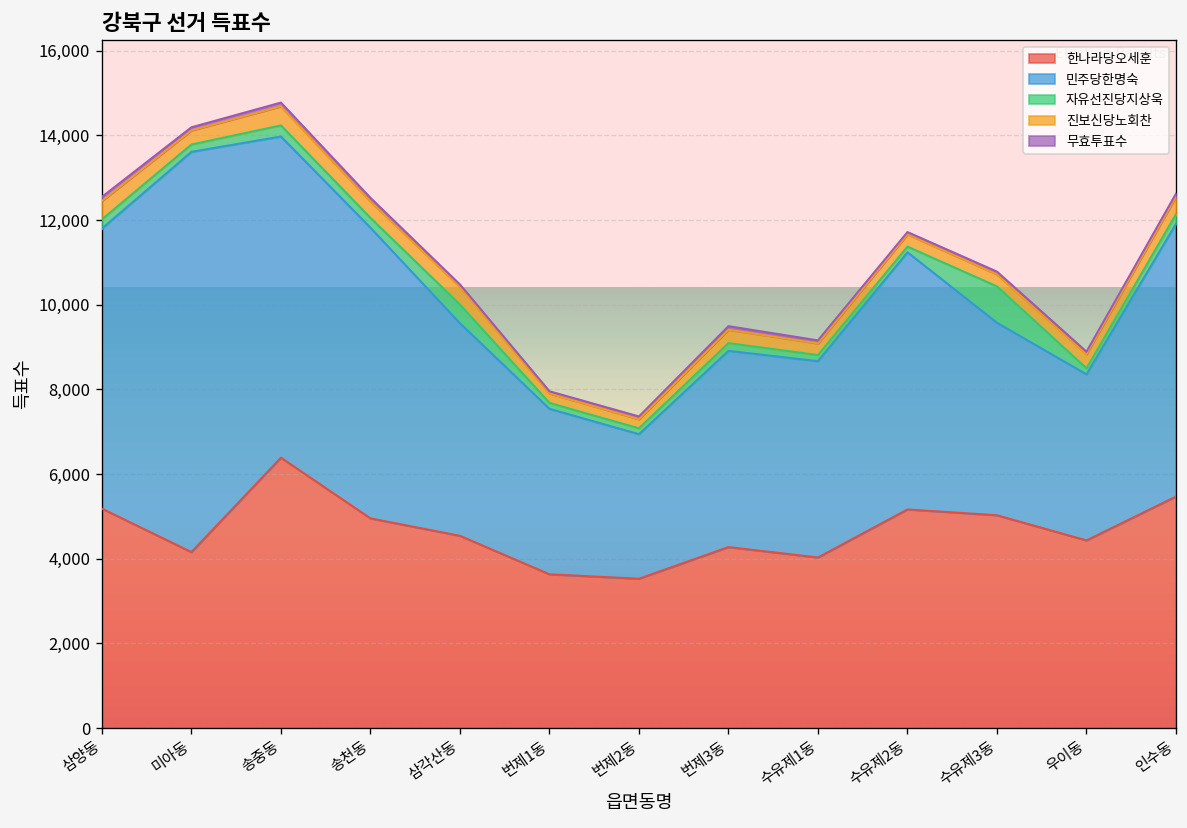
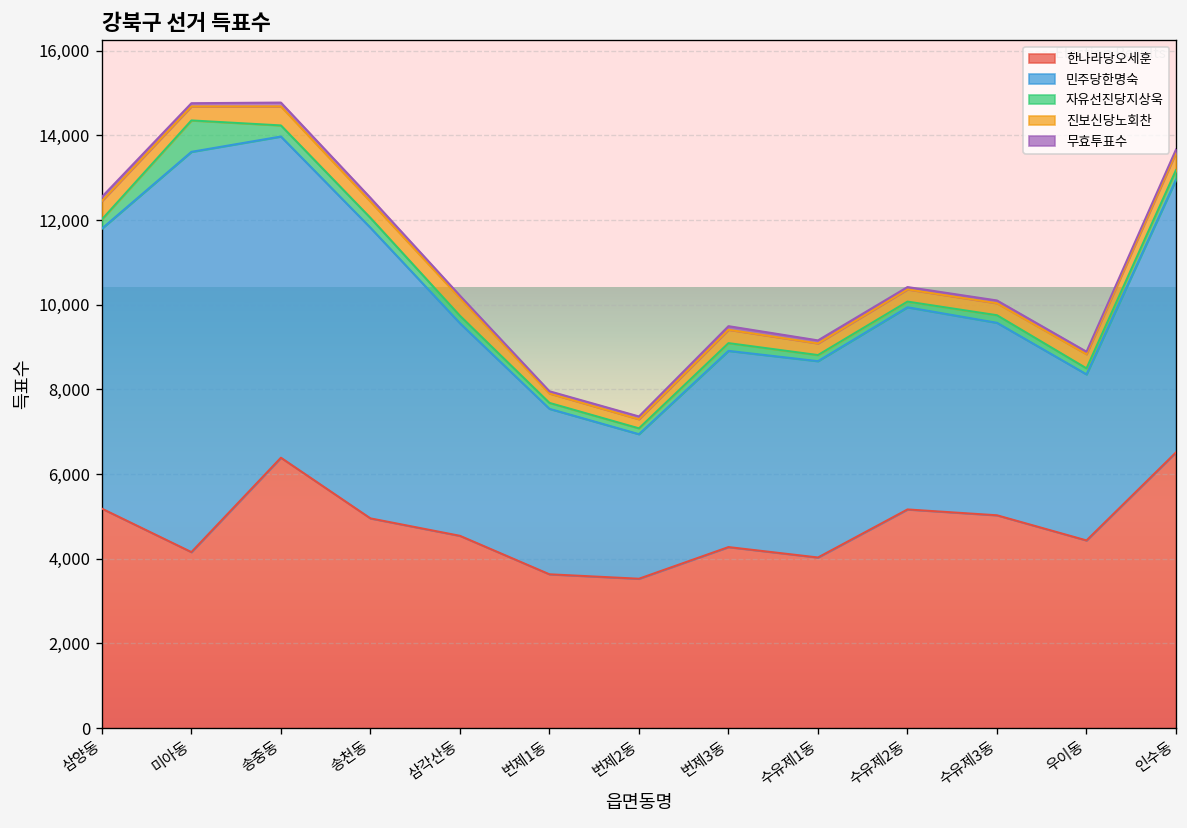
  {
    "한나라당오세훈": {
      "삼양동": "5,200",
      "미아동": "4,200",
      "송중동": "6,400",
      "송천동": "5,000",
      "삼각산동": "4,500",
      "번제1동": "3,600",
      "번제2동": "3,500",
      "번제3동": "4,300",
      "수유제1동": "4,000",
      "수유제2동": "5,200",
      "수유제3동": "5,000",
      "우이동": "4,400",
-     "인수동": "5,500"
+     "인수동": "6,500"
    },
    "민주당한명숙": {
      "삼양동": "6,600",
      "미아동": "9,500",
      "송중동": "7,600",
      "송천동": "6,900",
      "삼각산동": "5,000",
      "번제1동": "3,900",
      "번제2동": "3,400",
      "번제3동": "4,600",
      "수유제1동": "4,600",
-     "수유제2동": "6,100",
+     "수유제2동": "4,800",
      "수유제3동": "4,500",
      "우이동": "3,900",
      "인수동": "6,400"
    },
    "자유선진당지상욱": {
      "삼양동": "200",
-     "미아동": "200",
+     "미아동": "700",
      "송중동": "300",
      "송천동": "200",
-     "삼각산동": "400",
+     "삼각산동": "200",
      "번제1동": "100",
      "번제2동": "100",
      "번제3동": "200",
      "수유제1동": "100",
      "수유제2동": "100",
-     "수유제3동": "900",
+     "수유제3동": "200",
      "우이동": "100",
      "인수동": "200"
    },
    "진보신당노회찬": {
      "삼양동": "400",
      "미아동": "300",
      "송중동": "500",
      "송천동": "400",
      "번제3동": "300",
      "수유제1동": "300",
      "인수동": "400"
    },
    "무효투표수": {
      "삼양동": "100",
      "미아동": "100",
      "송중동": "100",
      "송천동": "100",
      "번제3동": "100",
      "수유제1동": "100",
      "인수동": "100"
    }
  }
